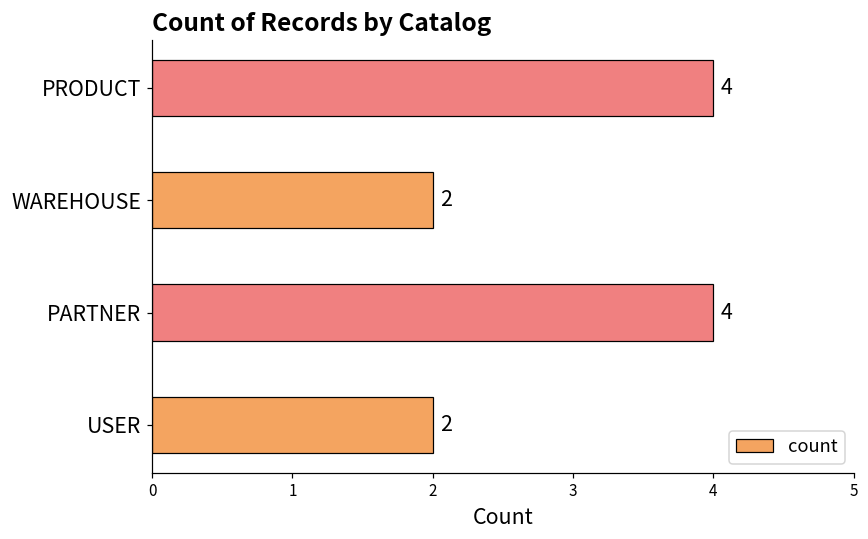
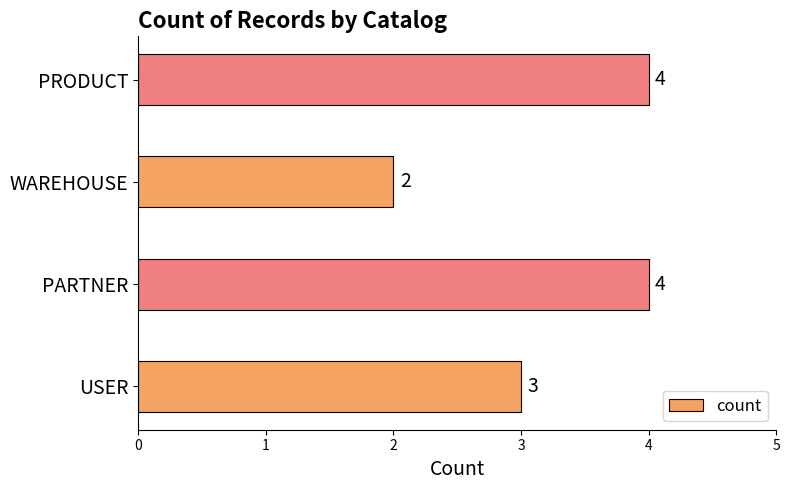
  {
    "PRODUCT": 4,
    "WAREHOUSE": 2,
    "PARTNER": 4,
-   "USER": 2
+   "USER": 3
  }
